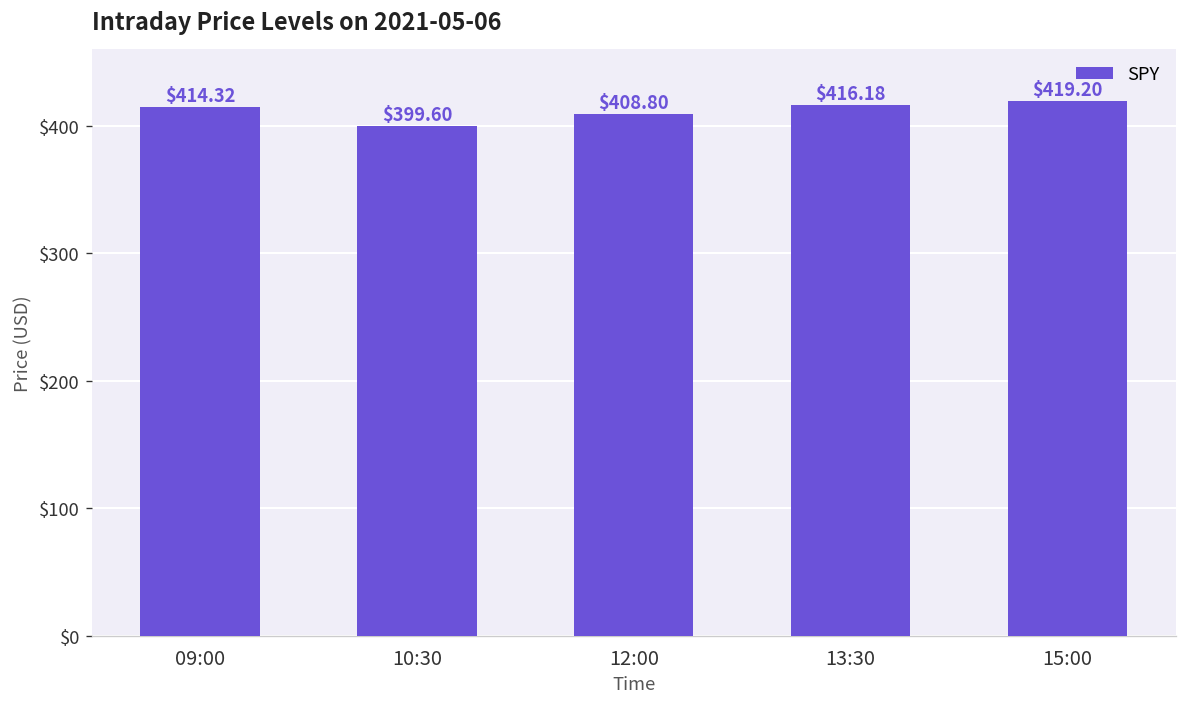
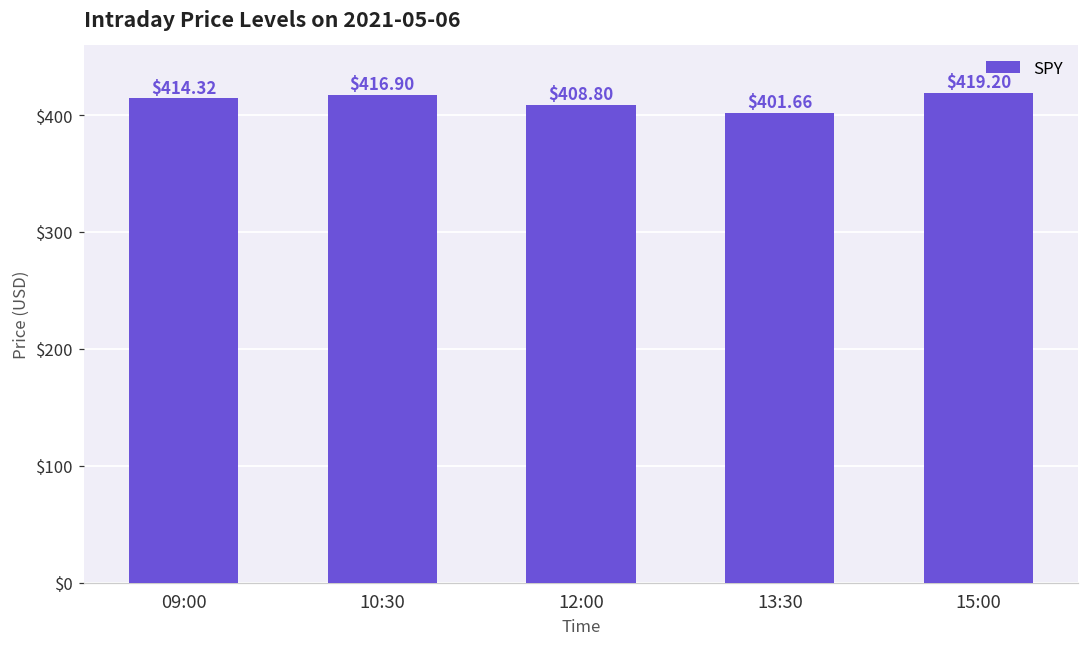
  {
    "09:00": "$414.32",
-   "10:30": "$399.60",
+   "10:30": "$416.90",
    "12:00": "$408.80",
-   "13:30": "$416.18",
+   "13:30": "$401.66",
    "15:00": "$419.20"
  }
